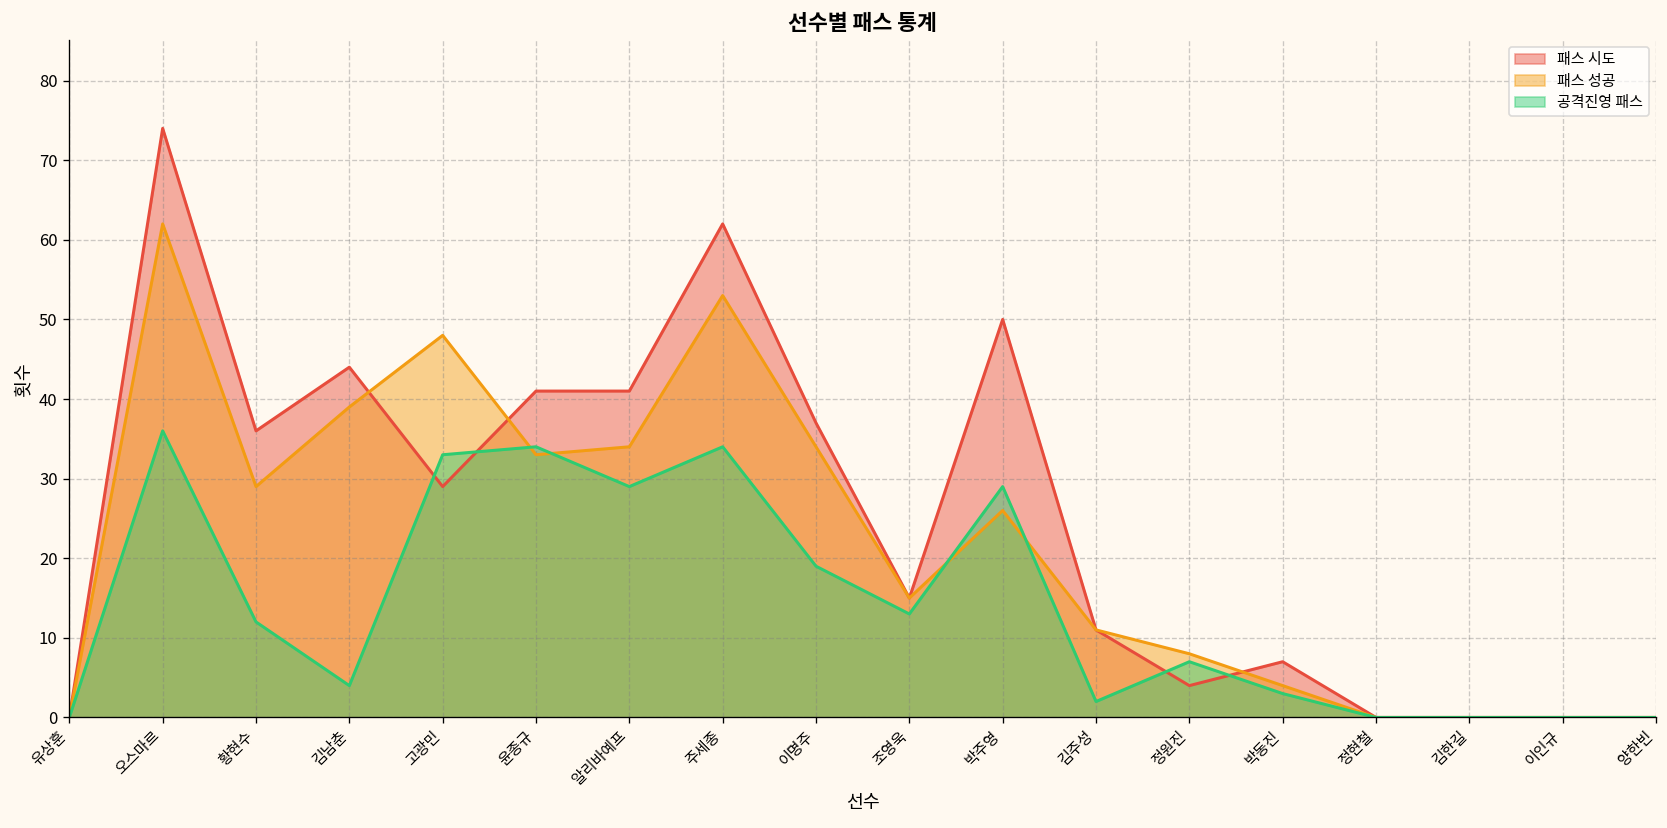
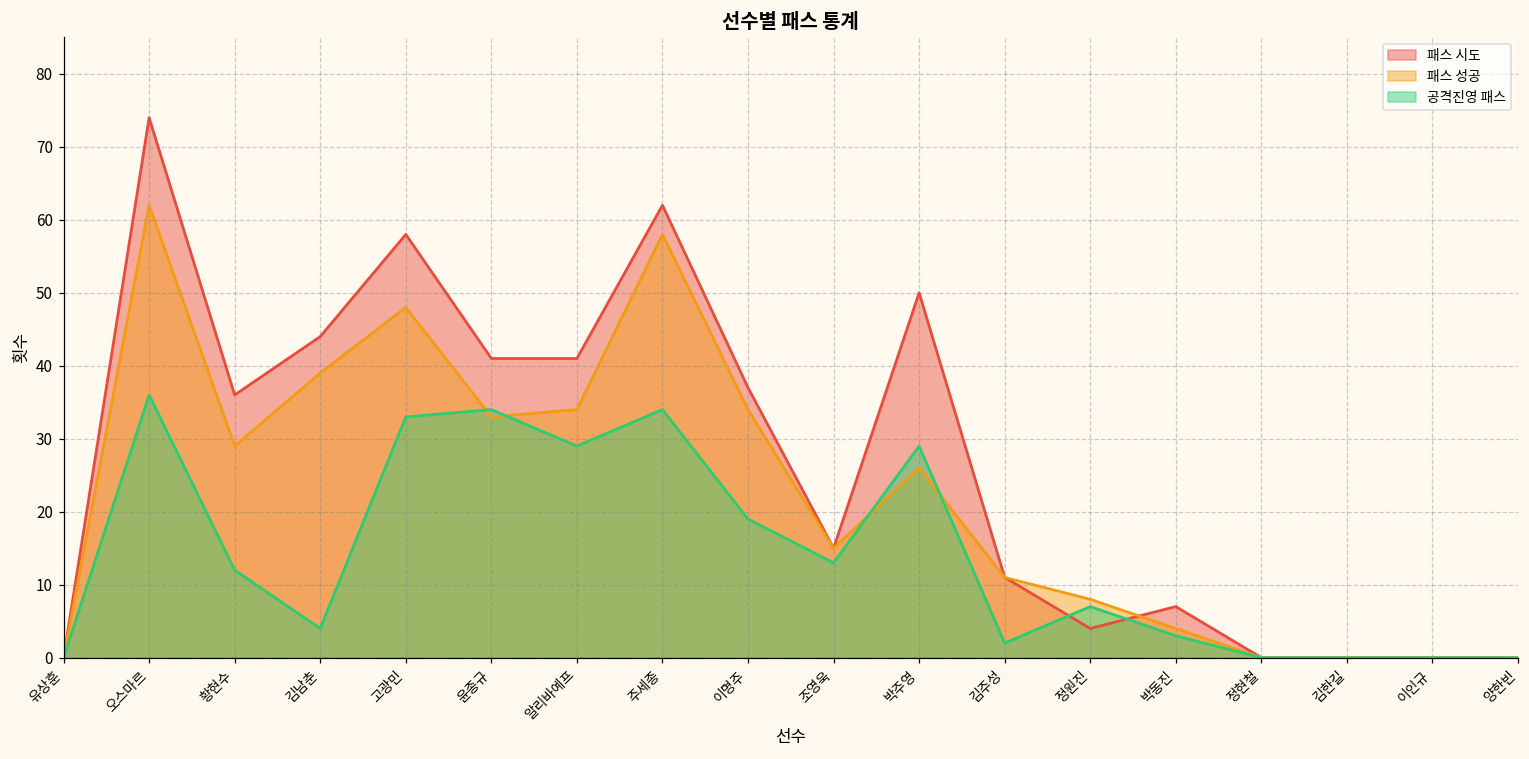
  {
    "패스 시도": {
      "오스마르": 74,
      "황현수": 36,
      "김남춘": 44,
-     "고광민": 29,
+     "고광민": 58,
      "윤종규": 41,
      "알리바예프": 41,
      "주세종": 62,
      "이명주": 37,
      "박주영": 50,
      "정원진": 4,
      "박동진": 7
    },
    "패스 성공": {
      "오스마르": 62,
      "황현수": 29,
      "김남춘": 39,
      "고광민": 48,
      "윤종규": 33,
      "알리바예프": 34,
-     "주세종": 53,
+     "주세종": 58,
      "이명주": 34,
      "박주영": 26,
      "정원진": 8,
      "박동진": 4
    },
    "공격진영 패스": {
      "오스마르": 36,
      "황현수": 12,
      "김남춘": 4,
      "고광민": 33,
      "윤종규": 34,
      "알리바예프": 29,
      "주세종": 34,
      "이명주": 19,
      "조영욱": 13,
      "박주영": 29,
      "김주성": 2,
      "정원진": 7,
      "박동진": 3
    }
  }
